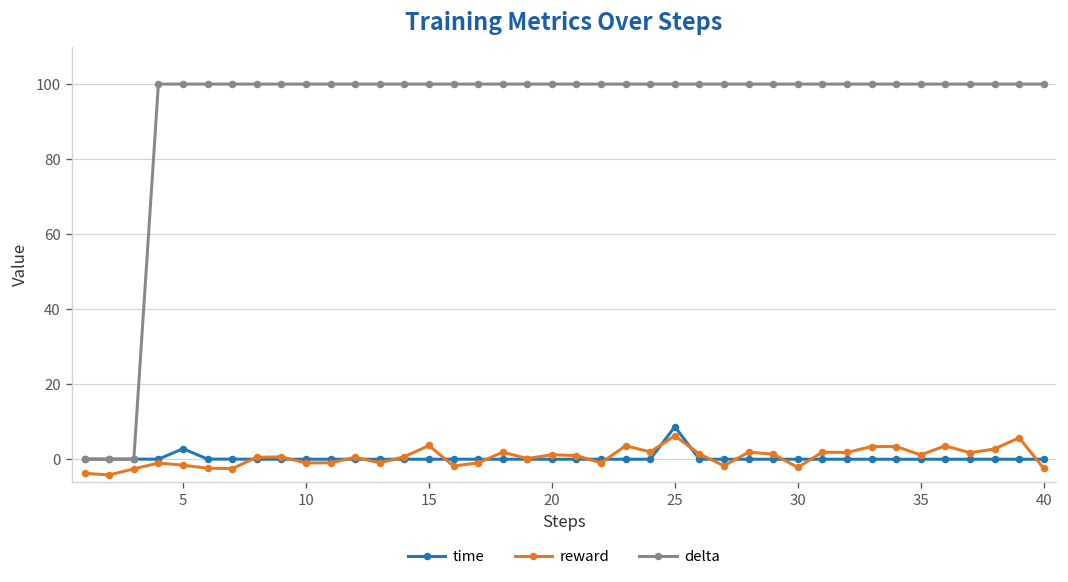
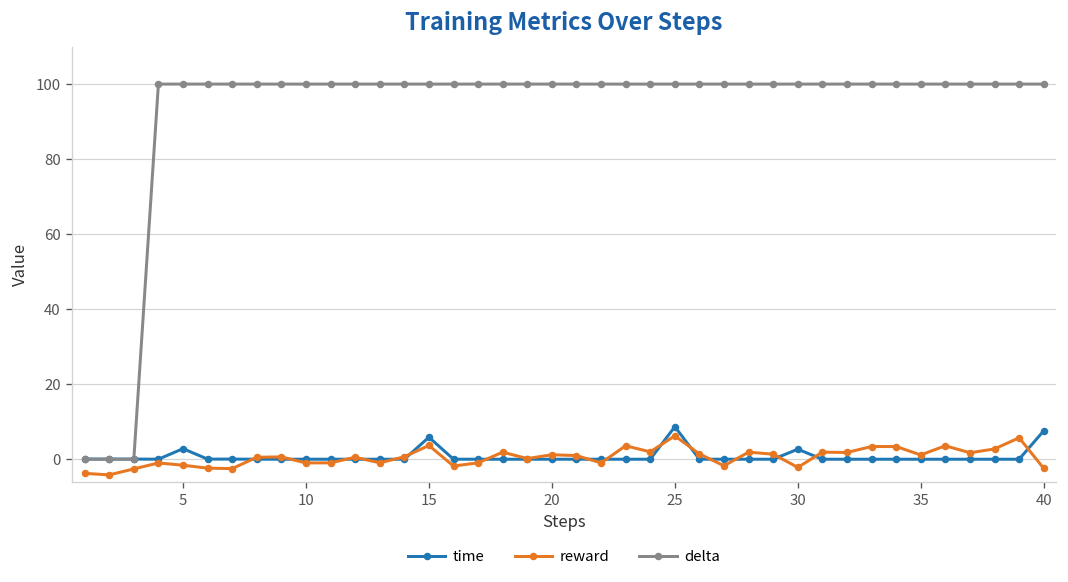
  {
    "time": {
      "5": 3,
      "10": 0,
-     "15": 0,
+     "15": 6,
      "20": 0,
      "25": 9,
-     "30": 0,
+     "30": 3,
      "35": 0,
-     "40": 0
+     "40": 8
    },
    "reward": {
      "5": -2,
      "10": -1,
      "15": 4,
      "20": 1,
      "25": 6,
      "30": -2,
      "35": 1,
      "40": -2
    },
    "delta": {
      "5": 100,
      "10": 100,
      "15": 100,
      "20": 100,
      "25": 100,
      "30": 100,
      "35": 100,
      "40": 100
    }
  }
